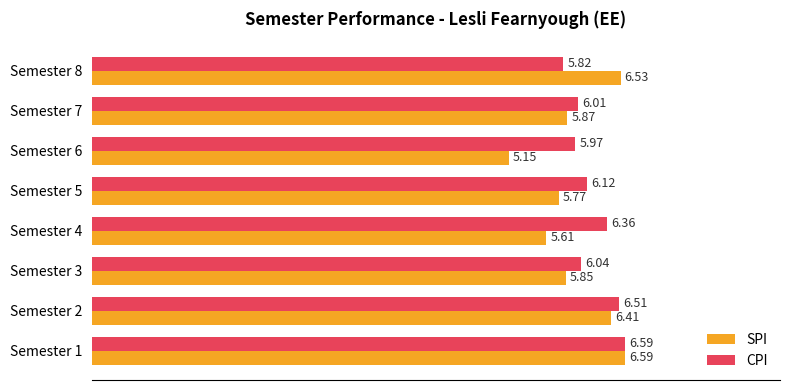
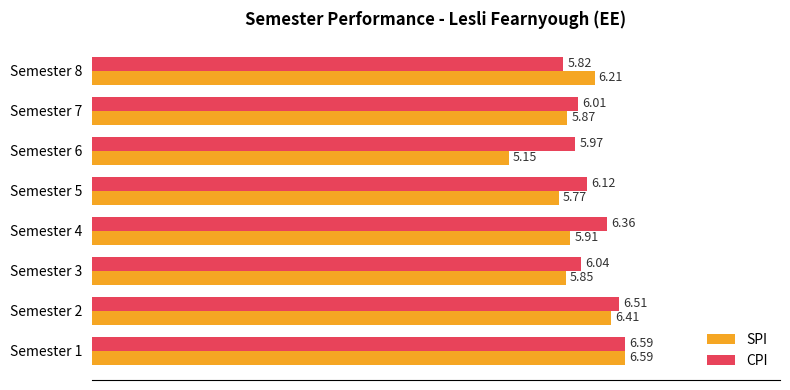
  {
    "SPI": {
-     "Semester 8": 6.53,
+     "Semester 8": 6.21,
      "Semester 7": 5.87,
      "Semester 6": 5.15,
      "Semester 5": 5.77,
-     "Semester 4": 5.61,
+     "Semester 4": 5.91,
      "Semester 3": 5.85,
      "Semester 2": 6.41,
      "Semester 1": 6.59
    },
    "CPI": {
      "Semester 8": 5.82,
      "Semester 7": 6.01,
      "Semester 6": 5.97,
      "Semester 5": 6.12,
      "Semester 4": 6.36,
      "Semester 3": 6.04,
      "Semester 2": 6.51,
      "Semester 1": 6.59
    }
  }
